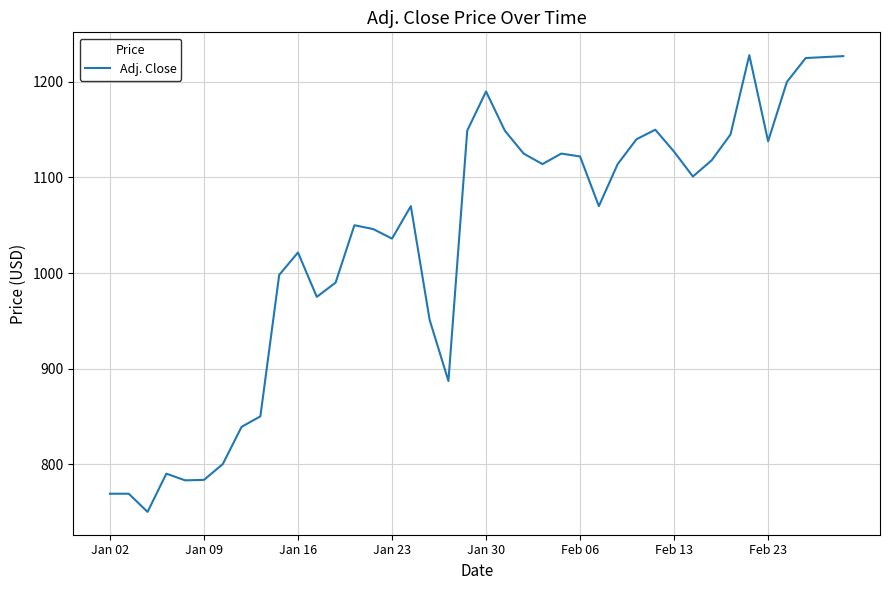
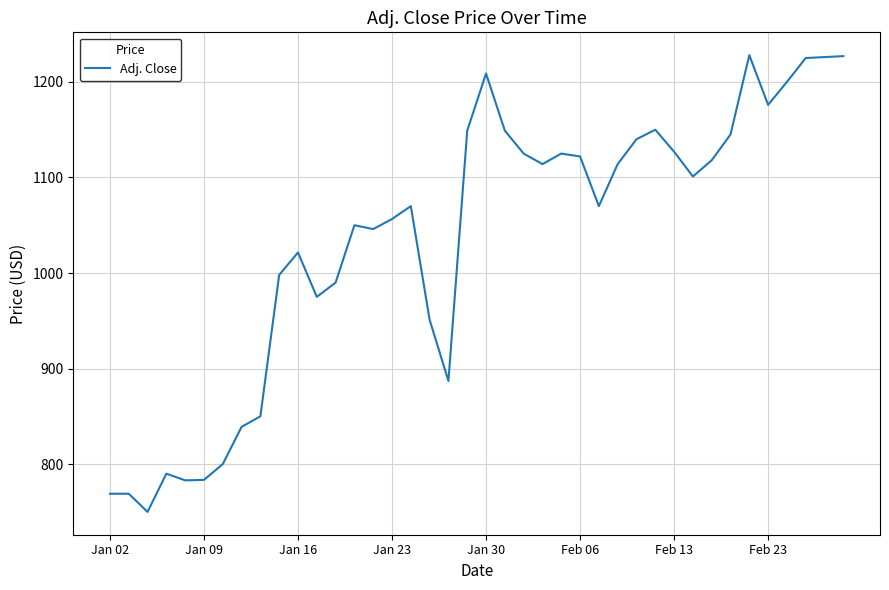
  {
    "Jan 02": 770,
    "Jan 09": 780,
    "Jan 16": 1020,
-   "Jan 23": 1040,
-   "Jan 30": 1190,
+   "Jan 23": 1060,
+   "Jan 30": 1210,
    "Feb 06": 1120,
    "Feb 13": 1130,
-   "Feb 23": 1140
+   "Feb 23": 1180
  }
